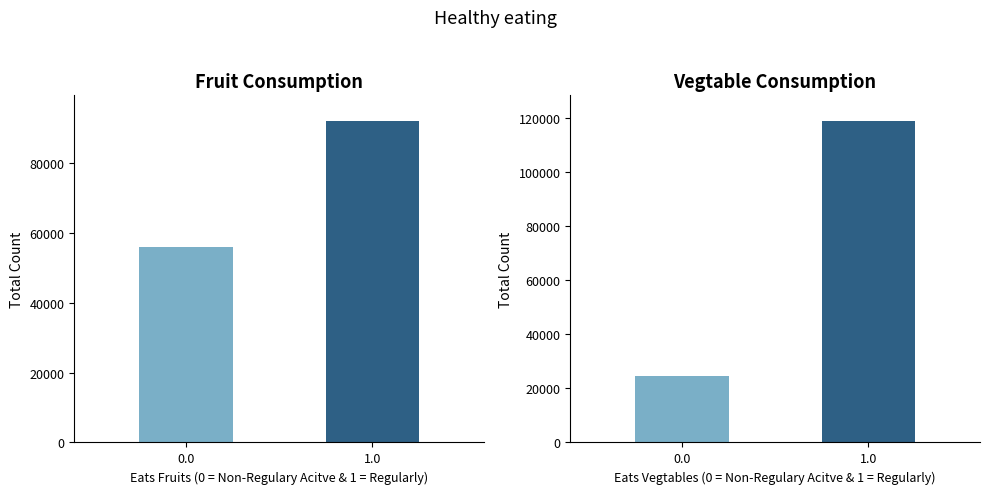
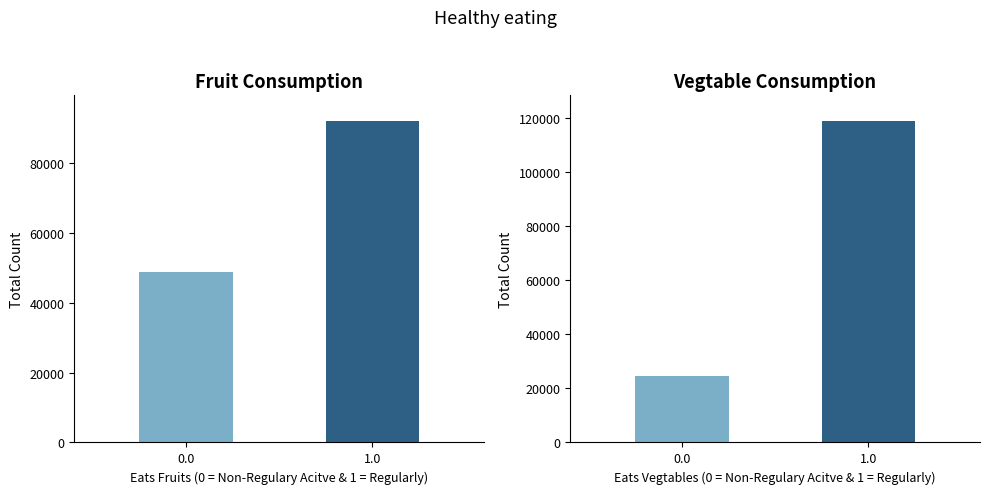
  {
    "Fruit Consumption": {
-     "0.0": 56000,
+     "0.0": 49000,
      "1.0": 92000
    },
    "Vegtable Consumption": {
      "0.0": 25000,
      "1.0": 119000
    }
  }
